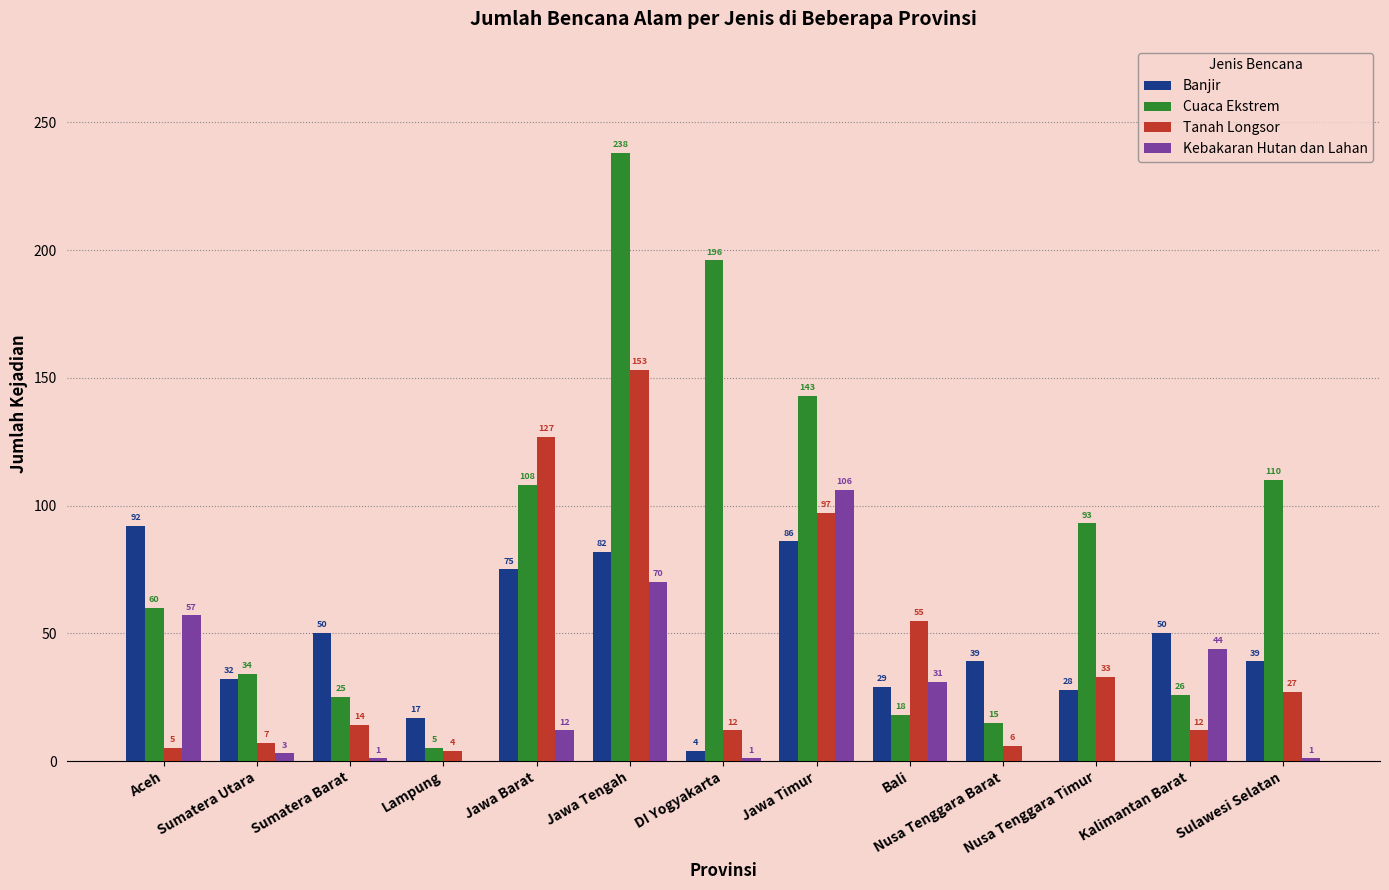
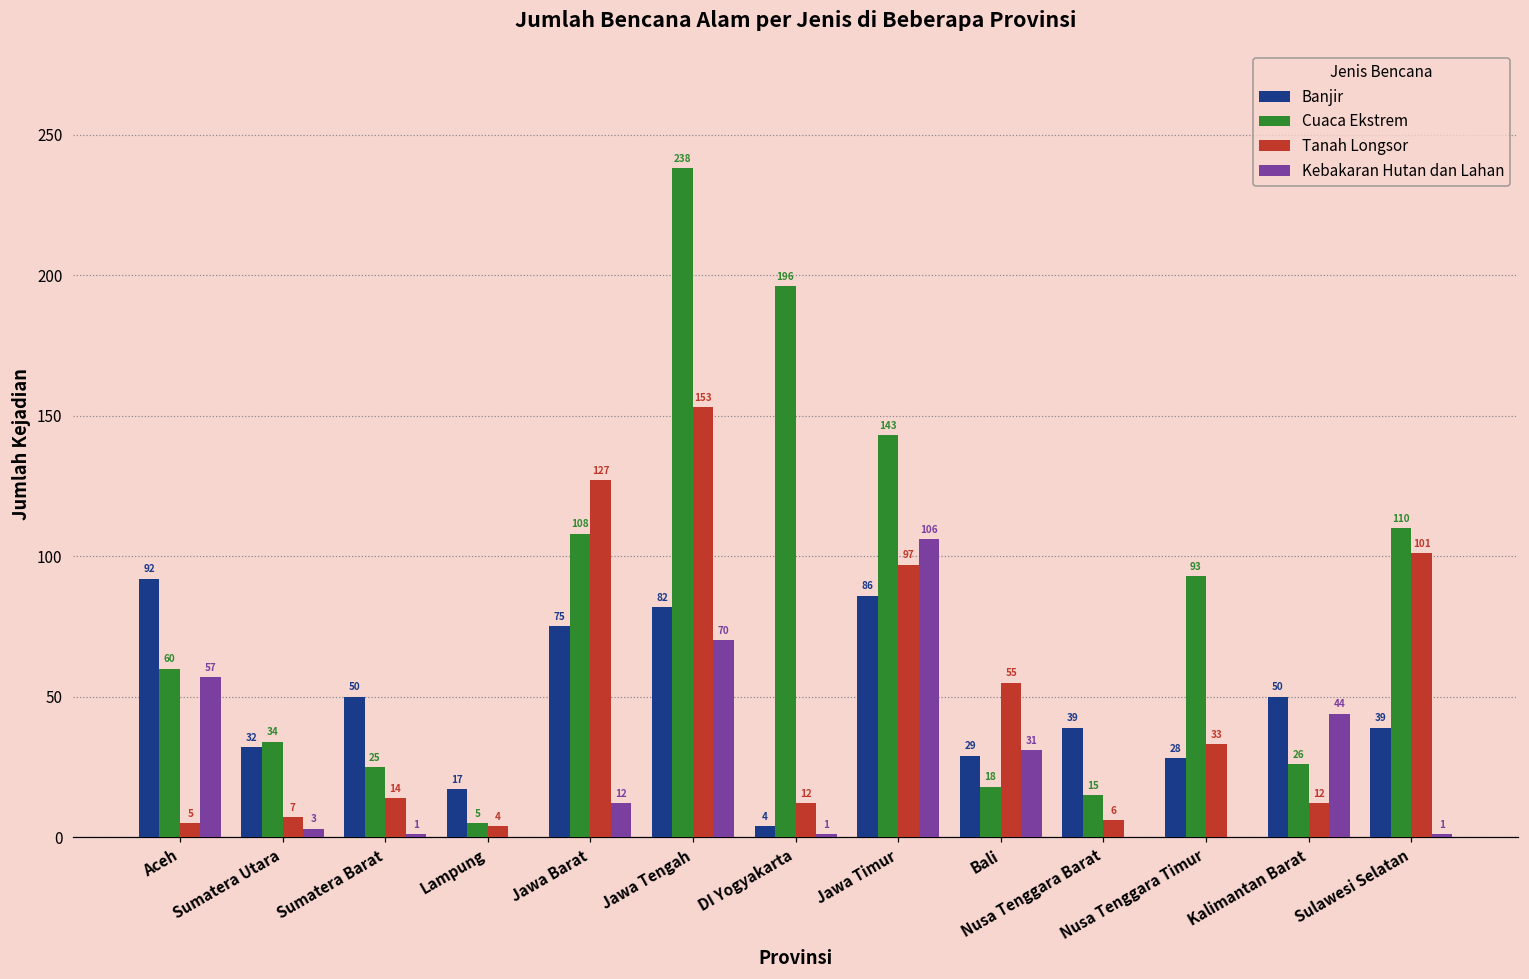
  {
    "Banjir": {
      "Aceh": 92,
      "Sumatera Utara": 32,
      "Sumatera Barat": 50,
      "Lampung": 17,
      "Jawa Barat": 75,
      "Jawa Tengah": 82,
      "DI Yogyakarta": 4,
      "Jawa Timur": 86,
      "Bali": 29,
      "Nusa Tenggara Barat": 39,
      "Nusa Tenggara Timur": 28,
      "Kalimantan Barat": 50,
      "Sulawesi Selatan": 39
    },
    "Cuaca Ekstrem": {
      "Aceh": 60,
      "Sumatera Utara": 34,
      "Sumatera Barat": 25,
      "Lampung": 5,
      "Jawa Barat": 108,
      "Jawa Tengah": 238,
      "DI Yogyakarta": 196,
      "Jawa Timur": 143,
      "Bali": 18,
      "Nusa Tenggara Barat": 15,
      "Nusa Tenggara Timur": 93,
      "Kalimantan Barat": 26,
      "Sulawesi Selatan": 110
    },
    "Tanah Longsor": {
      "Aceh": 5,
      "Sumatera Utara": 7,
      "Sumatera Barat": 14,
      "Lampung": 4,
      "Jawa Barat": 127,
      "Jawa Tengah": 153,
      "DI Yogyakarta": 12,
      "Jawa Timur": 97,
      "Bali": 55,
      "Nusa Tenggara Barat": 6,
      "Nusa Tenggara Timur": 33,
      "Kalimantan Barat": 12,
-     "Sulawesi Selatan": 27
+     "Sulawesi Selatan": 101
    },
    "Kebakaran Hutan dan Lahan": {
      "Aceh": 57,
      "Sumatera Utara": 3,
      "Sumatera Barat": 1,
      "Jawa Barat": 12,
      "Jawa Tengah": 70,
      "DI Yogyakarta": 1,
      "Jawa Timur": 106,
      "Bali": 31,
      "Kalimantan Barat": 44,
      "Sulawesi Selatan": 1
    }
  }
